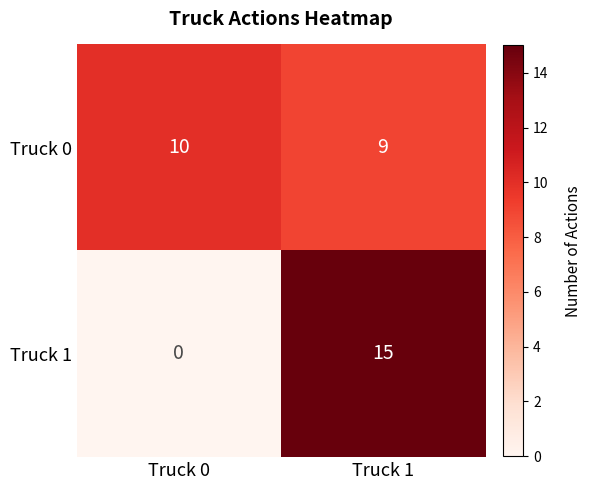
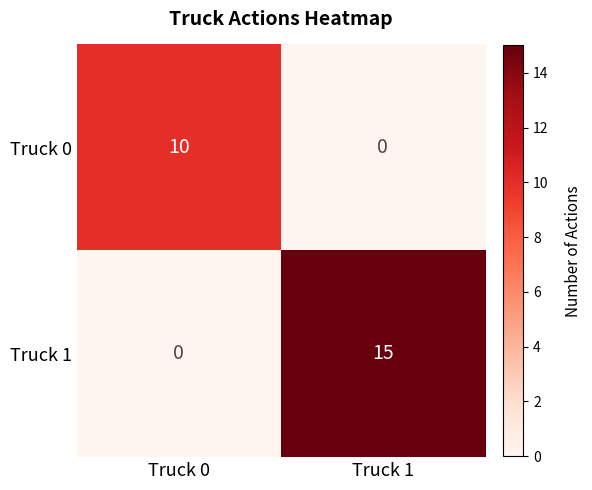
  {
    "Truck 0": {
      "Truck 0": 10,
-     "Truck 1": 9
+     "Truck 1": 0
    },
    "Truck 1": {
      "Truck 0": 0,
      "Truck 1": 15
    }
  }
